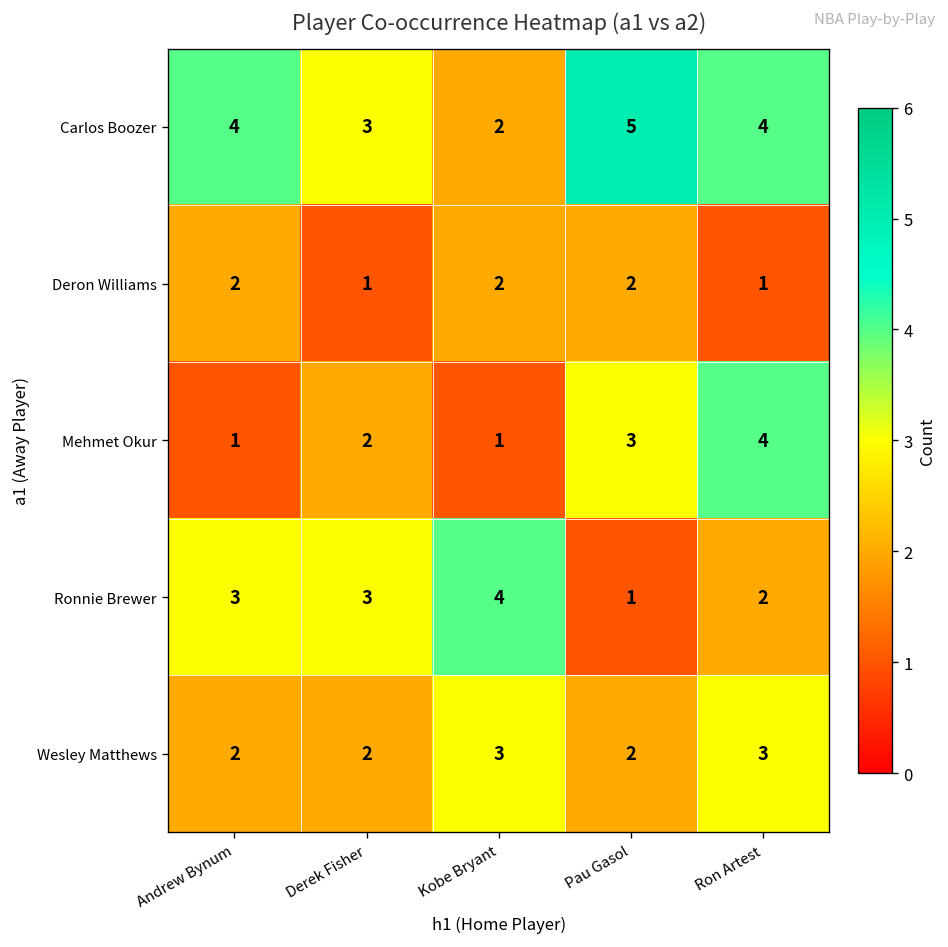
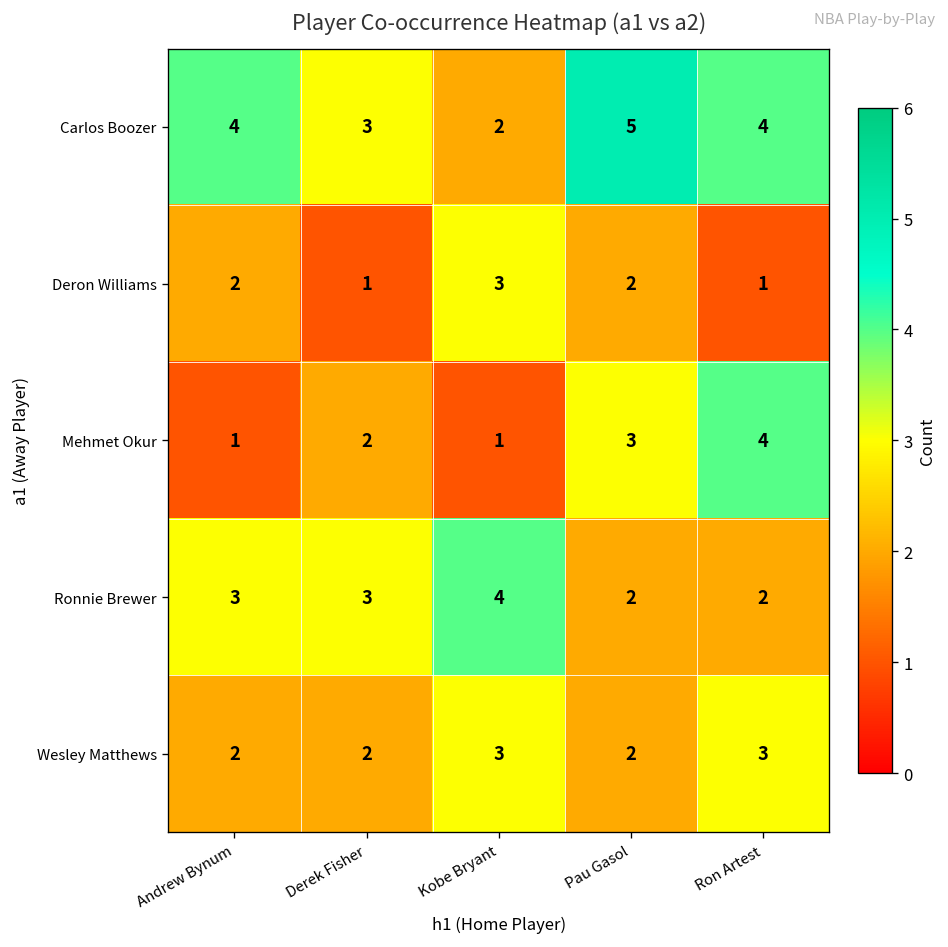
  {
    "Carlos Boozer": {
      "Andrew Bynum": 4,
      "Derek Fisher": 3,
      "Kobe Bryant": 2,
      "Pau Gasol": 5,
      "Ron Artest": 4
    },
    "Deron Williams": {
      "Andrew Bynum": 2,
      "Derek Fisher": 1,
-     "Kobe Bryant": 2,
+     "Kobe Bryant": 3,
      "Pau Gasol": 2,
      "Ron Artest": 1
    },
    "Mehmet Okur": {
      "Andrew Bynum": 1,
      "Derek Fisher": 2,
      "Kobe Bryant": 1,
      "Pau Gasol": 3,
      "Ron Artest": 4
    },
    "Ronnie Brewer": {
      "Andrew Bynum": 3,
      "Derek Fisher": 3,
      "Kobe Bryant": 4,
-     "Pau Gasol": 1,
+     "Pau Gasol": 2,
      "Ron Artest": 2
    },
    "Wesley Matthews": {
      "Andrew Bynum": 2,
      "Derek Fisher": 2,
      "Kobe Bryant": 3,
      "Pau Gasol": 2,
      "Ron Artest": 3
    }
  }
